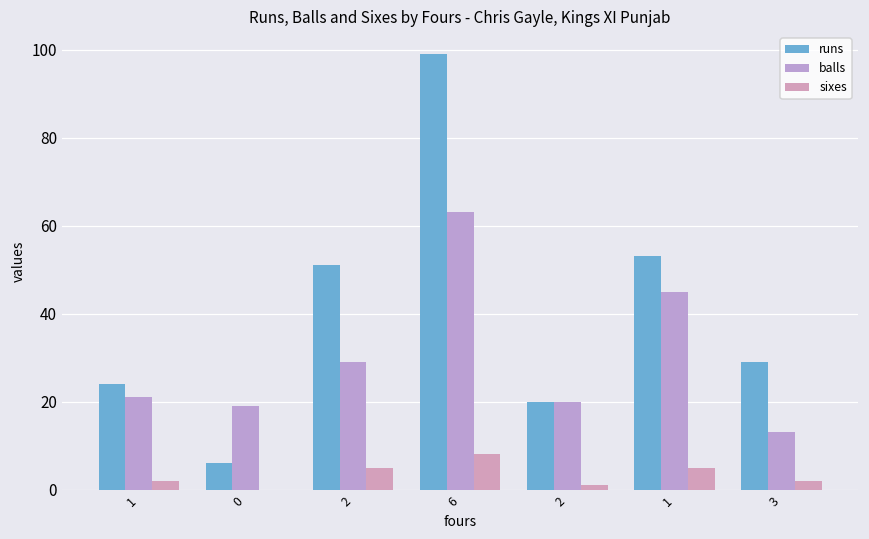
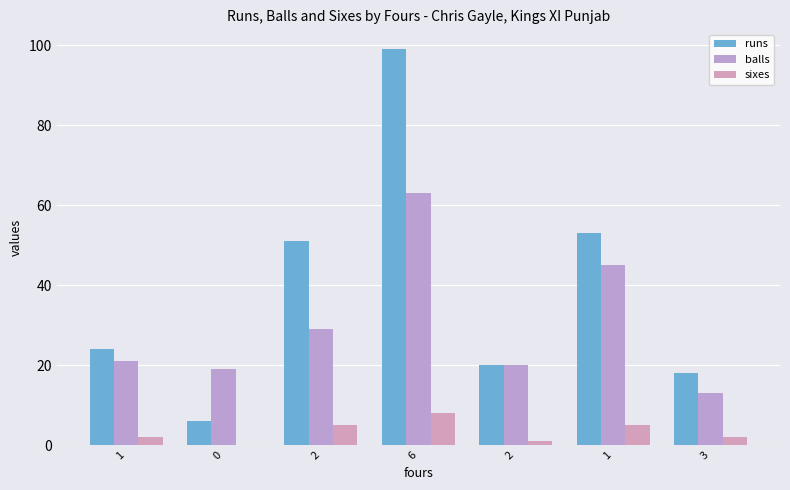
  {
    "runs": {
      "0": 6,
      "6": 99,
-     "3": 29
+     "3": 18
    }
  }
